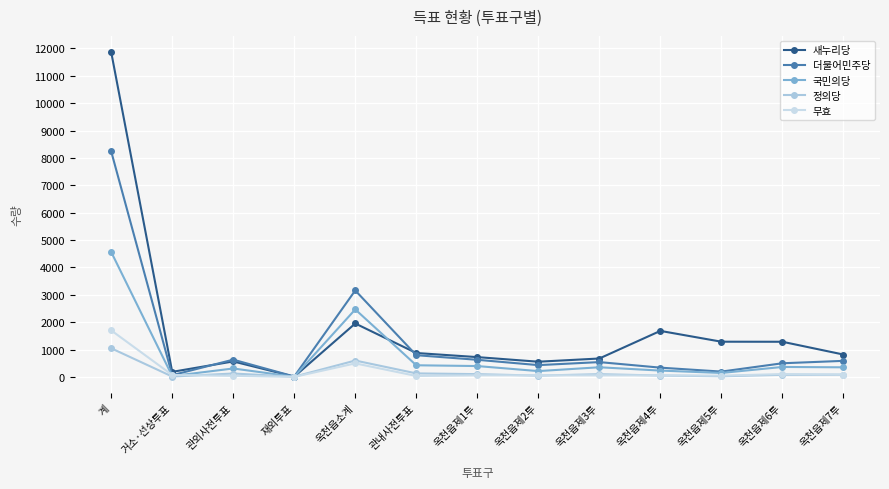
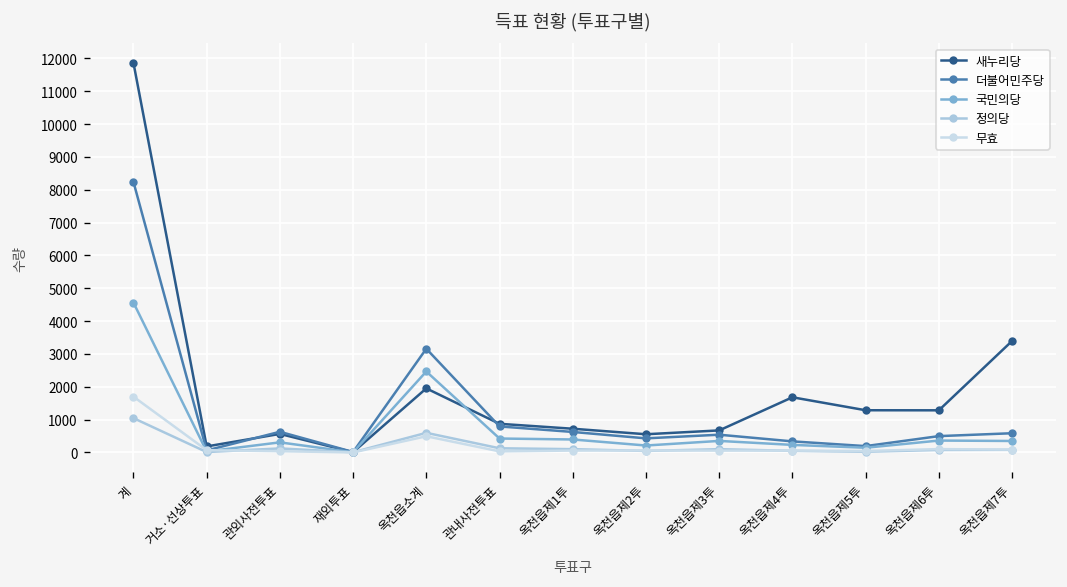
  {
    "새누리당": {
      "계": 11900,
      "거소·선상투표": 200,
      "옥천읍소계": 2000,
      "옥천읍제1투": 700,
      "옥천읍제2투": 600,
      "옥천읍제3투": 700,
      "옥천읍제4투": 1700,
      "옥천읍제5투": 1300,
      "옥천읍제6투": 1300,
-     "옥천읍제7투": 800
+     "옥천읍제7투": 3400
    },
    "더불어민주당": {
      "계": 8200,
      "옥천읍소계": 3200,
      "옥천읍제1투": 600,
      "옥천읍제2투": 400,
      "옥천읍제3투": 500,
      "옥천읍제4투": 300,
      "옥천읍제6투": 500,
      "옥천읍제7투": 600
    }
  }
